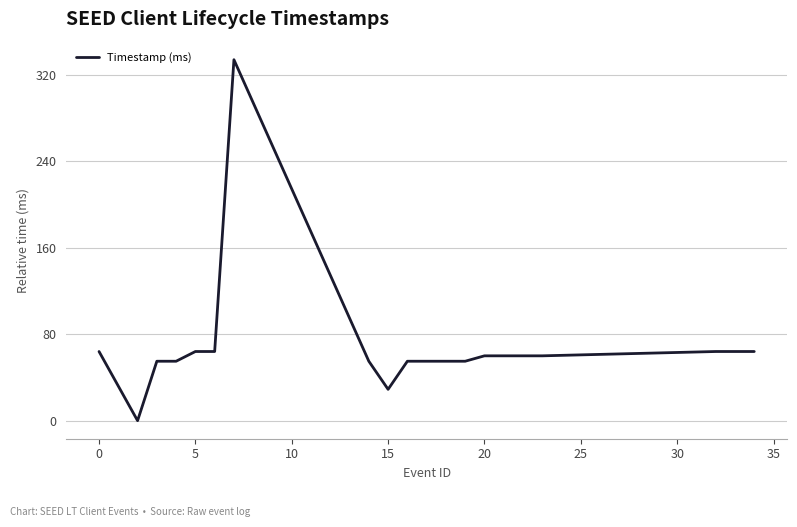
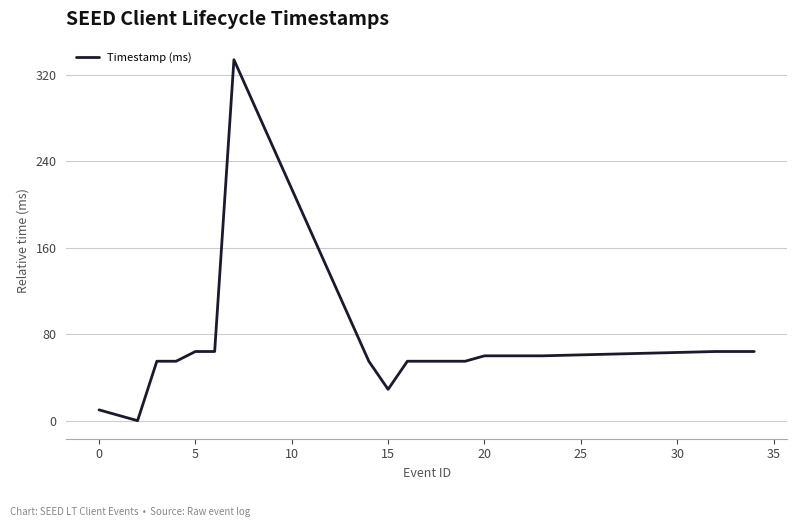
  {
-   "0": 64,
+   "0": 10,
    "5": 64,
    "15": 29,
    "20": 60
  }
